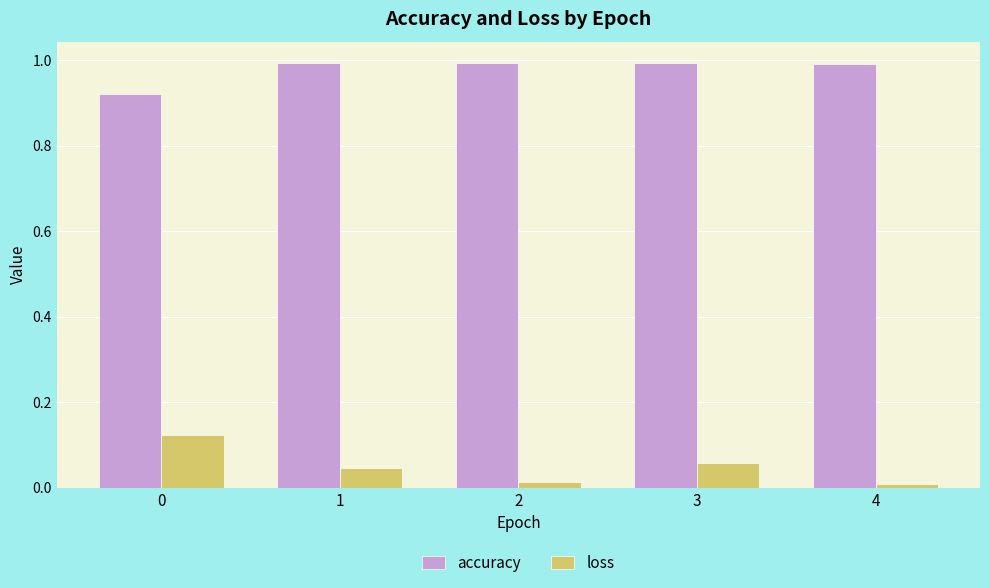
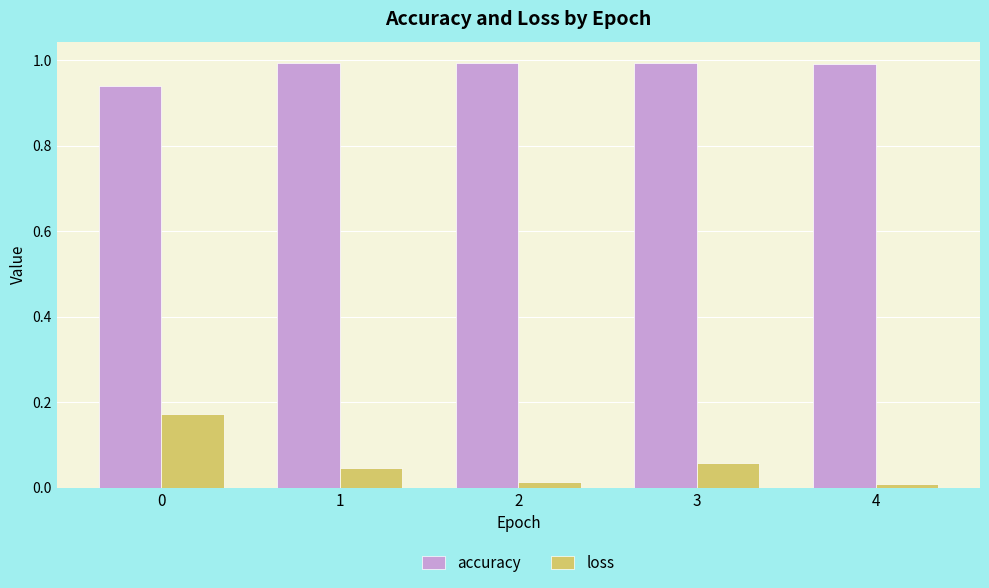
  {
    "accuracy": {
-     "0": 0.92,
+     "0": 0.94,
      "1": 0.99,
      "2": 0.99,
      "3": 0.99,
      "4": 0.99
    },
    "loss": {
-     "0": 0.12,
+     "0": 0.17,
      "1": 0.05,
      "2": 0.01,
      "3": 0.06,
      "4": 0.01
    }
  }
